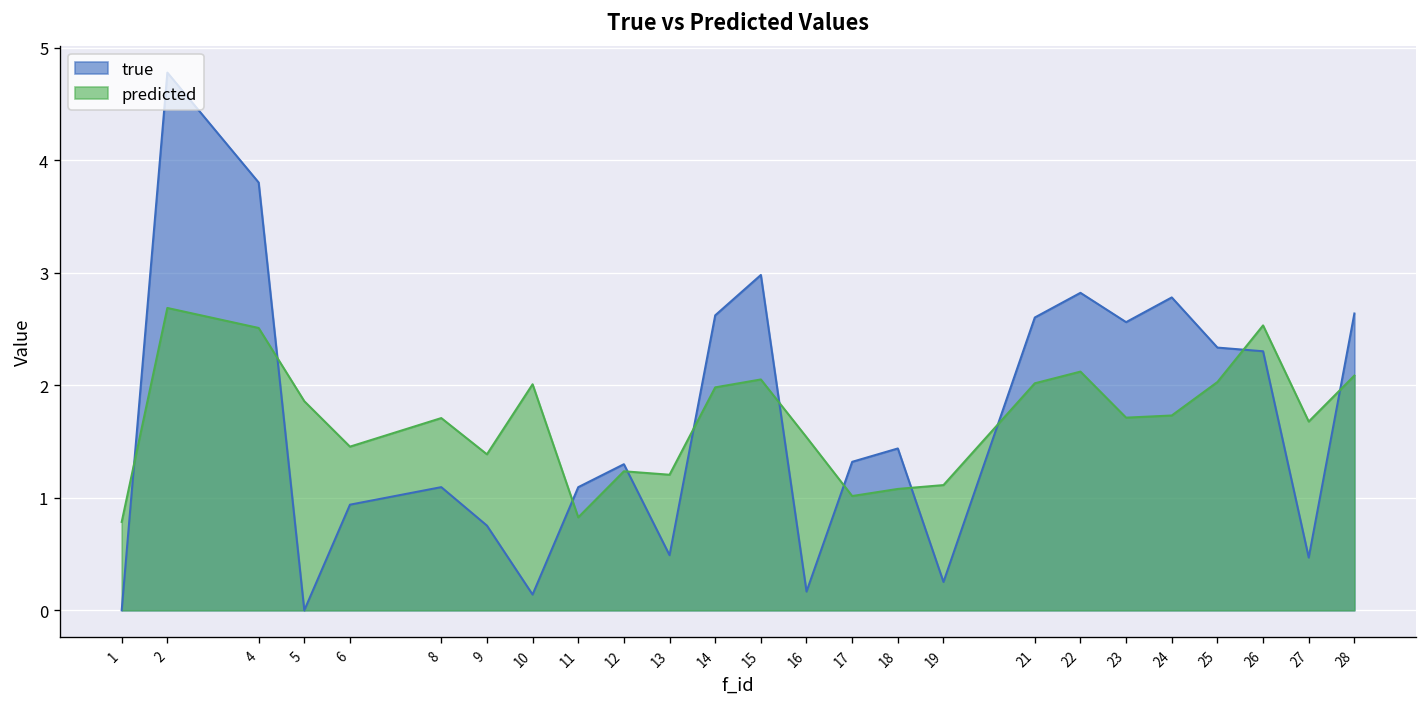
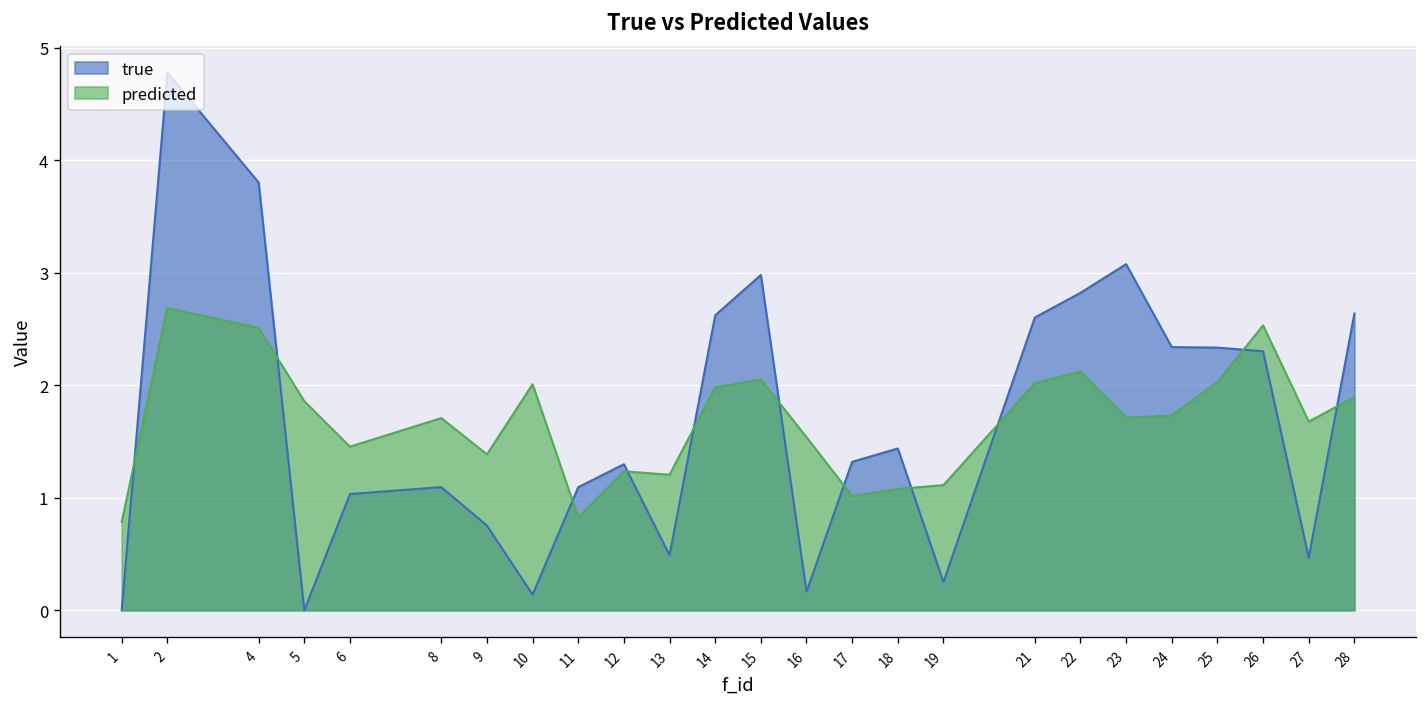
  {
    "true": {
      "1": 0.0,
      "4": 3.8,
      "5": 0.0,
-     "6": 0.9,
+     "6": 1.0,
      "8": 1.1,
      "9": 0.8,
      "10": 0.1,
      "11": 1.1,
      "12": 1.3,
      "13": 0.5,
      "14": 2.6,
      "15": 3.0,
      "16": 0.2,
      "17": 1.3,
      "18": 1.4,
      "19": 0.3,
      "21": 2.6,
      "22": 2.8,
-     "23": 2.6,
-     "24": 2.8,
+     "23": 3.1,
+     "24": 2.3,
      "25": 2.3,
      "26": 2.3,
      "27": 0.5,
      "28": 2.6
    },
    "predicted": {
      "1": 0.8,
      "2": 2.7,
      "4": 2.5,
      "5": 1.9,
      "6": 1.5,
      "8": 1.7,
      "9": 1.4,
      "10": 2.0,
      "11": 0.8,
      "12": 1.2,
      "13": 1.2,
      "14": 2.0,
      "15": 2.1,
      "16": 1.5,
      "17": 1.0,
      "18": 1.1,
      "19": 1.1,
      "21": 2.0,
      "22": 2.1,
      "23": 1.7,
      "24": 1.7,
      "25": 2.0,
      "26": 2.5,
      "27": 1.7,
-     "28": 2.1
+     "28": 1.9
    }
  }
